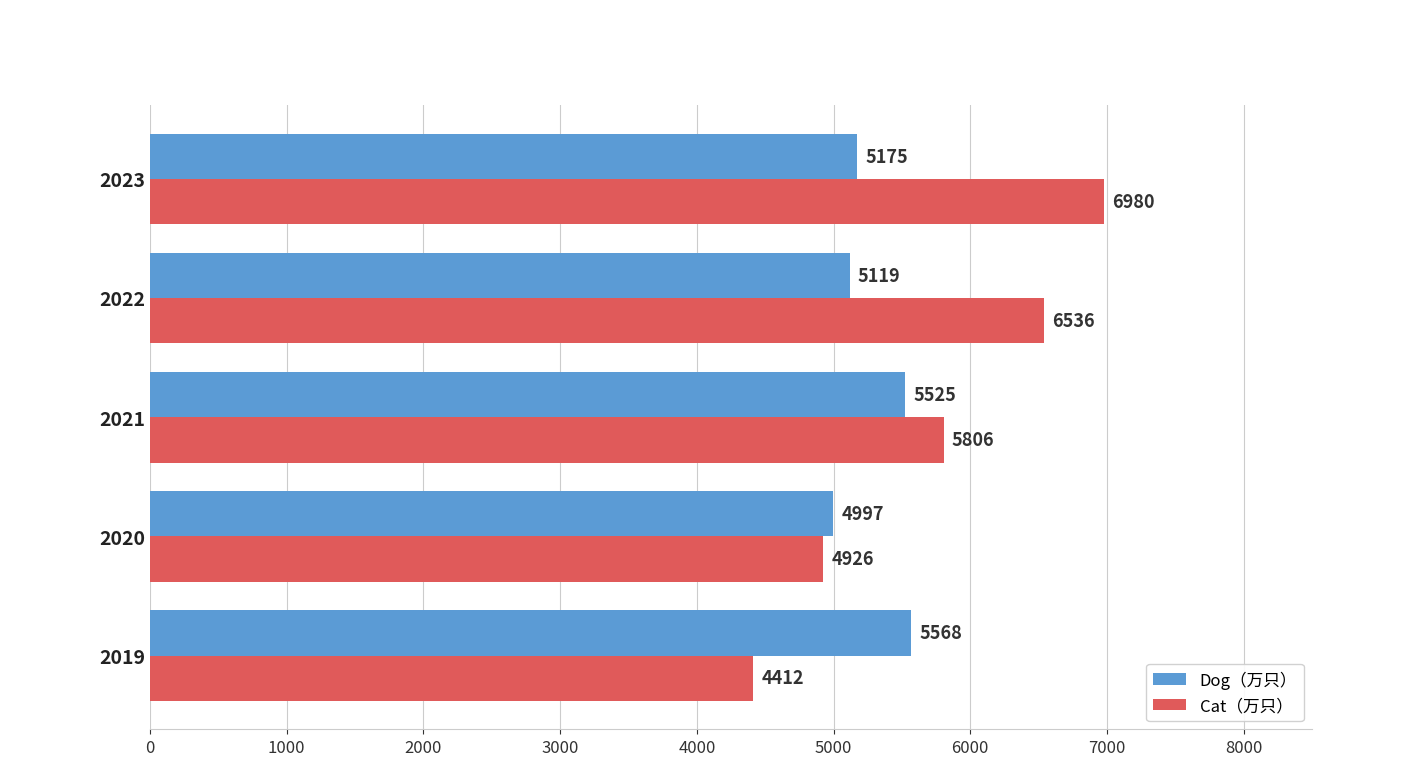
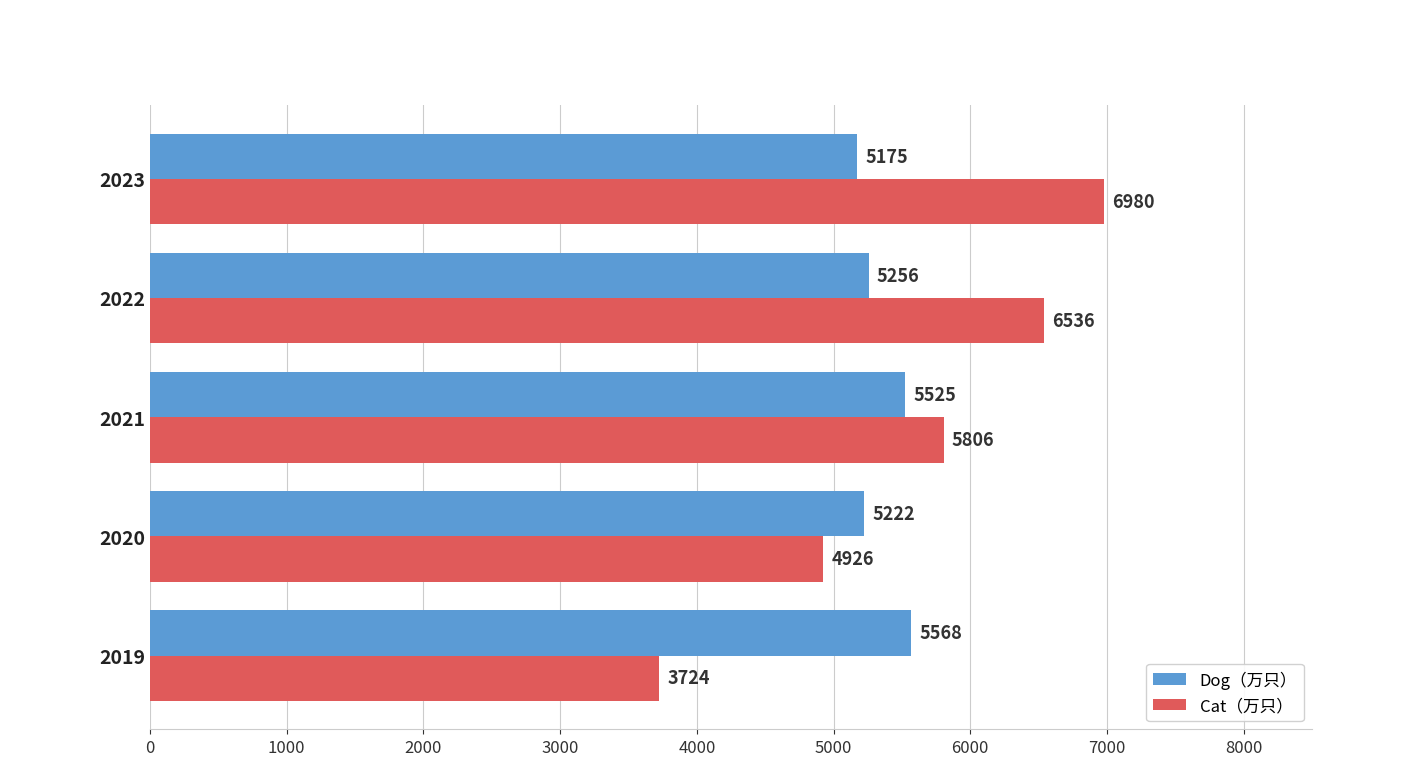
  {
    "Dog（万只）": {
      "2023": 5175,
-     "2022": 5119,
+     "2022": 5256,
      "2021": 5525,
-     "2020": 4997,
+     "2020": 5222,
      "2019": 5568
    },
    "Cat（万只）": {
      "2023": 6980,
      "2022": 6536,
      "2021": 5806,
      "2020": 4926,
-     "2019": 4412
+     "2019": 3724
    }
  }
